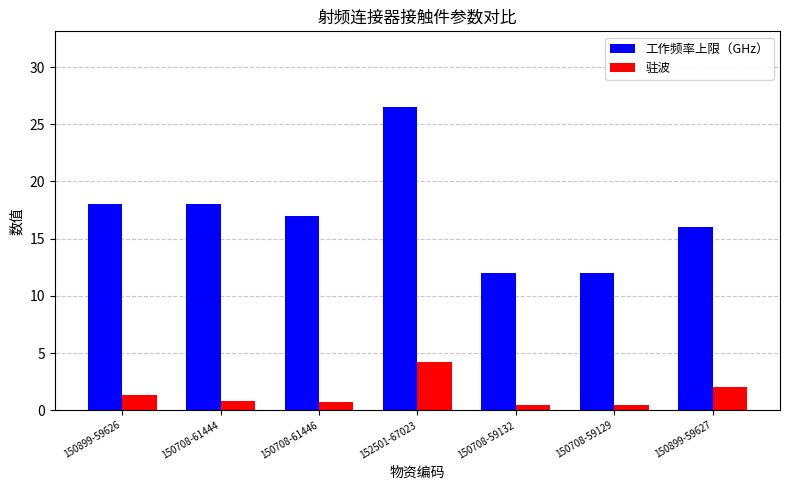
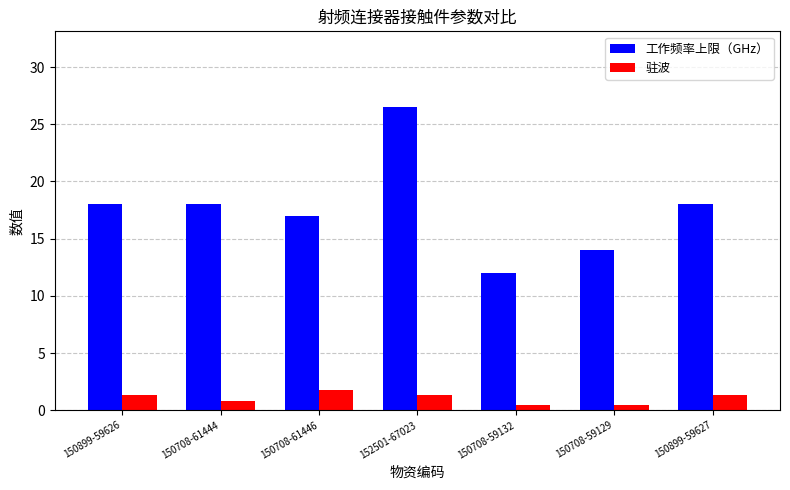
  {
    "工作频率上限（GHz）": {
      "150899-59626": 18,
      "150708-61444": 18,
      "150708-61446": 17,
      "152501-67023": 26.5,
      "150708-59132": 12,
-     "150708-59129": 12,
-     "150899-59627": 16
+     "150708-59129": 14,
+     "150899-59627": 18
    },
    "驻波": {
      "150899-59626": 1.3,
      "150708-61444": 0.8,
-     "150708-61446": 0.7,
-     "152501-67023": 4.2,
+     "150708-61446": 1.8,
+     "152501-67023": 1.3,
      "150708-59132": 0.5,
      "150708-59129": 0.5,
-     "150899-59627": 2.0
+     "150899-59627": 1.3
    }
  }
